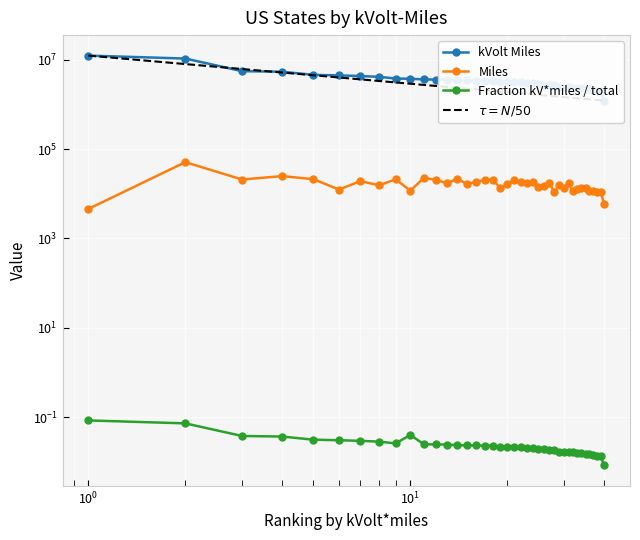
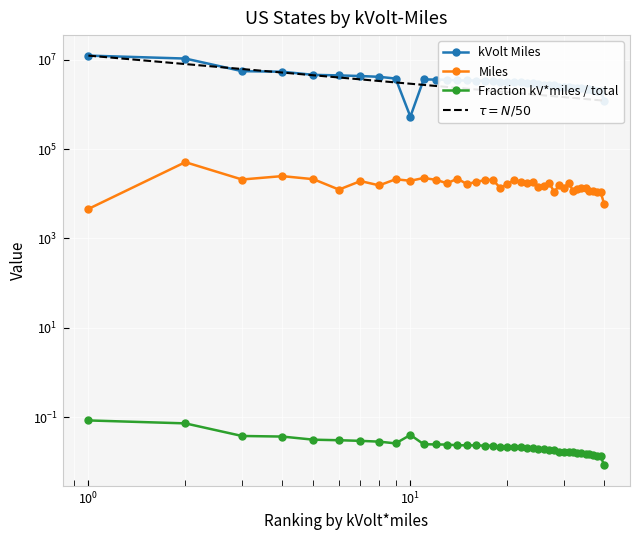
  {
    "kVolt Miles": {
-     "10^1": 4000000
+     "10^1": 500000
    },
    "Miles": {
      "10^0": 5000,
-     "10^1": 12000
+     "10^1": 20000
    },
    "Fraction kV*miles / total": {
      "10^0": 0.08,
      "10^1": 0.04
    }
  }
